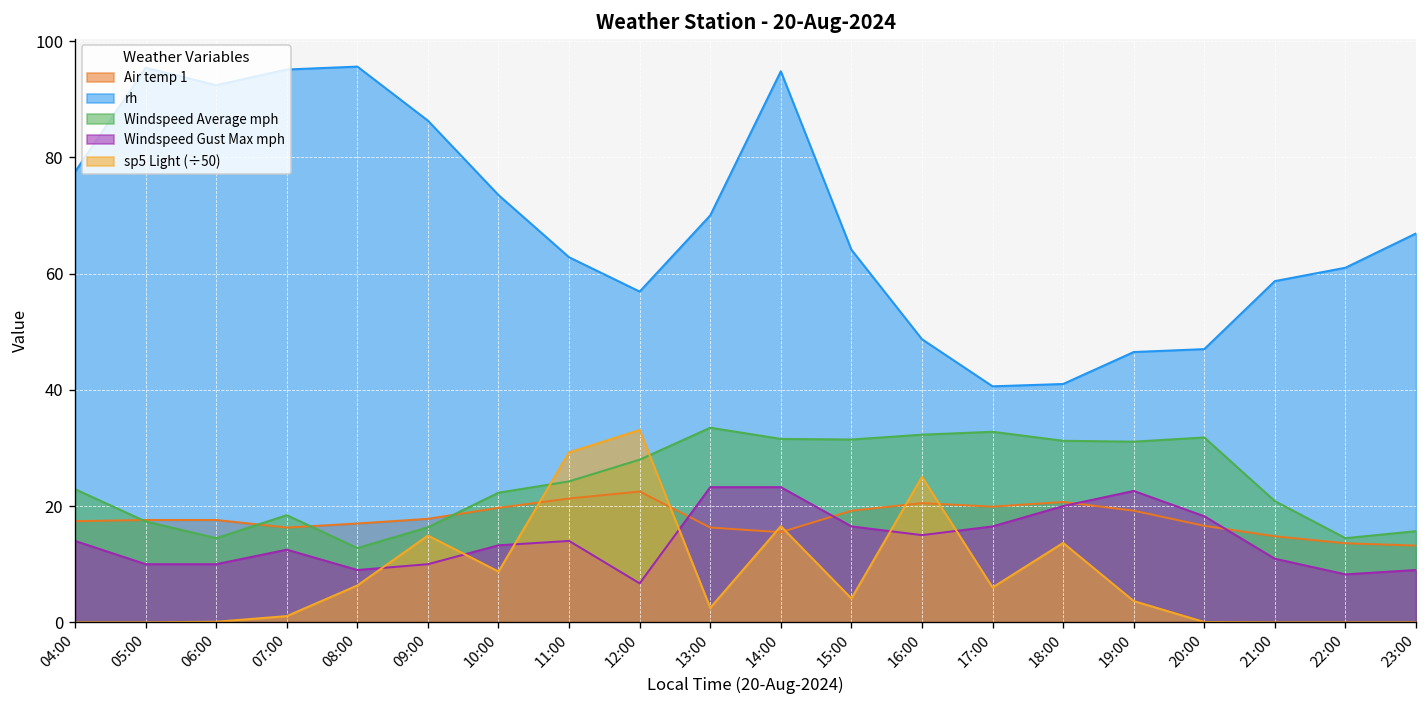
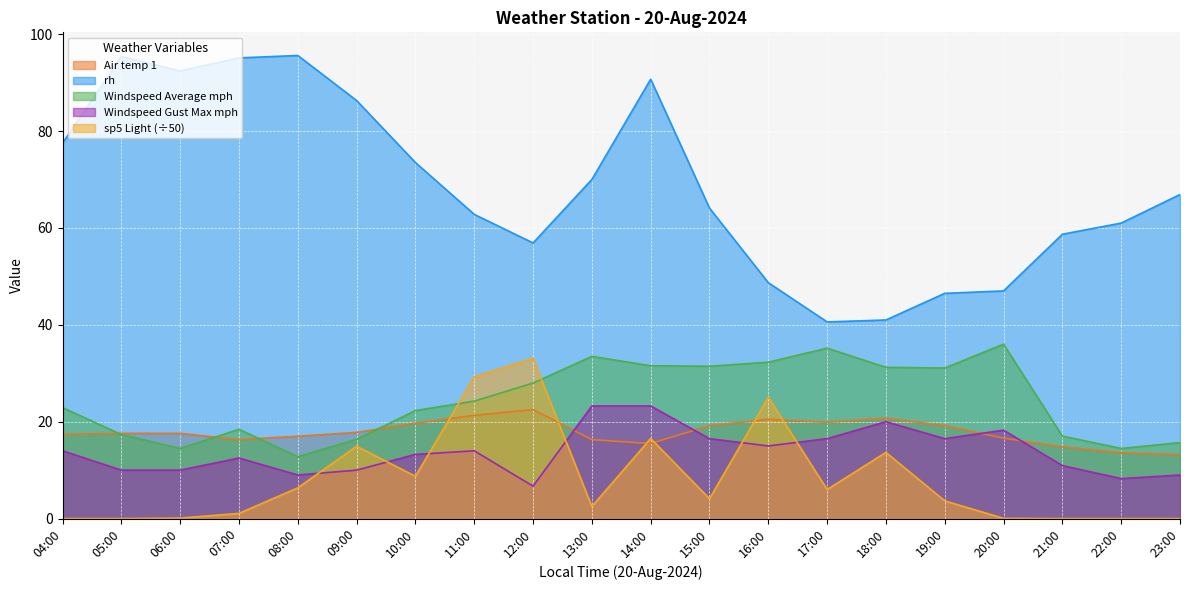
  {
    "rh": {
      "04:00": 78,
      "08:00": 96,
      "09:00": 86,
      "10:00": 74,
      "11:00": 63,
      "12:00": 57,
      "13:00": 70,
-     "14:00": 95,
+     "14:00": 91,
      "15:00": 64,
      "16:00": 49,
      "17:00": 41,
      "18:00": 41,
      "19:00": 47,
      "20:00": 47,
      "21:00": 59,
      "22:00": 61,
      "23:00": 67
    },
    "Windspeed Average mph": {
      "04:00": 23,
      "06:00": 14,
      "07:00": 18,
      "08:00": 13,
      "09:00": 16,
      "10:00": 22,
      "11:00": 24,
      "12:00": 28,
      "13:00": 33,
      "14:00": 32,
      "15:00": 31,
      "16:00": 32,
-     "17:00": 33,
+     "17:00": 35,
      "18:00": 31,
      "19:00": 31,
-     "20:00": 32,
-     "21:00": 21,
+     "20:00": 36,
+     "21:00": 17,
      "22:00": 14,
      "23:00": 16
    },
    "Windspeed Gust Max mph": {
      "04:00": 14,
      "05:00": 10,
      "06:00": 10,
      "07:00": 13,
      "08:00": 9,
      "09:00": 10,
      "10:00": 13,
      "11:00": 14,
      "12:00": 7,
      "13:00": 23,
      "14:00": 23,
      "15:00": 17,
      "16:00": 15,
      "17:00": 17,
      "18:00": 20,
-     "19:00": 23,
+     "19:00": 17,
      "20:00": 18,
      "21:00": 11,
      "22:00": 8,
      "23:00": 9
    }
  }
